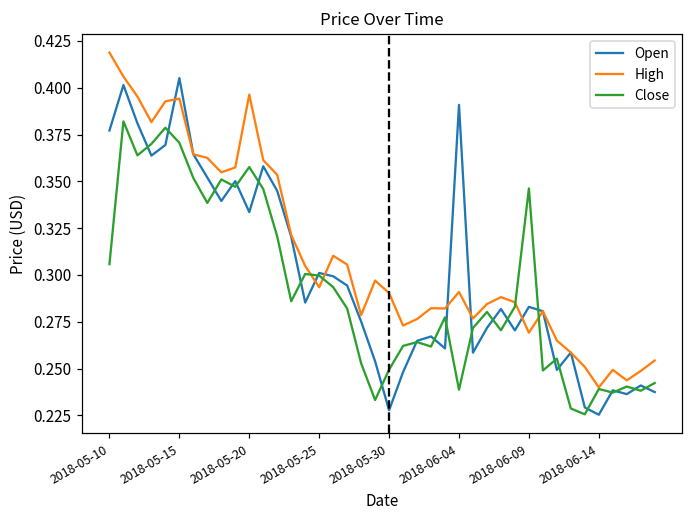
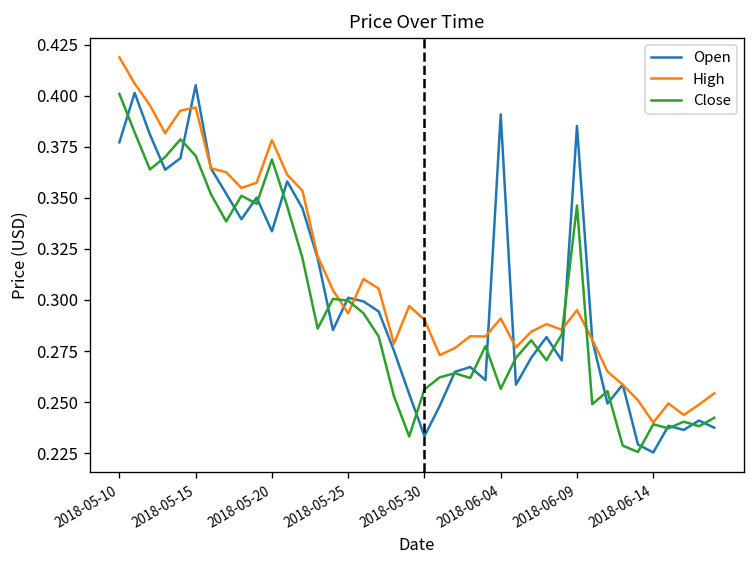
  {
    "Open": {
      "2018-05-10": 0.377,
      "2018-05-15": 0.405,
      "2018-05-20": 0.334,
-     "2018-05-30": 0.228,
+     "2018-05-30": 0.233,
      "2018-06-04": 0.391,
-     "2018-06-09": 0.283,
+     "2018-06-09": 0.385,
      "2018-06-14": 0.225
    },
    "High": {
      "2018-05-10": 0.419,
      "2018-05-15": 0.394,
-     "2018-05-20": 0.396,
+     "2018-05-20": 0.378,
      "2018-05-25": 0.293,
      "2018-05-30": 0.290,
      "2018-06-04": 0.291,
-     "2018-06-09": 0.269
+     "2018-06-09": 0.295
    },
    "Close": {
-     "2018-05-10": 0.306,
+     "2018-05-10": 0.401,
      "2018-05-15": 0.371,
-     "2018-05-20": 0.358,
-     "2018-05-30": 0.249,
-     "2018-06-04": 0.239,
+     "2018-05-20": 0.369,
+     "2018-05-30": 0.256,
+     "2018-06-04": 0.257,
      "2018-06-09": 0.346
    }
  }
